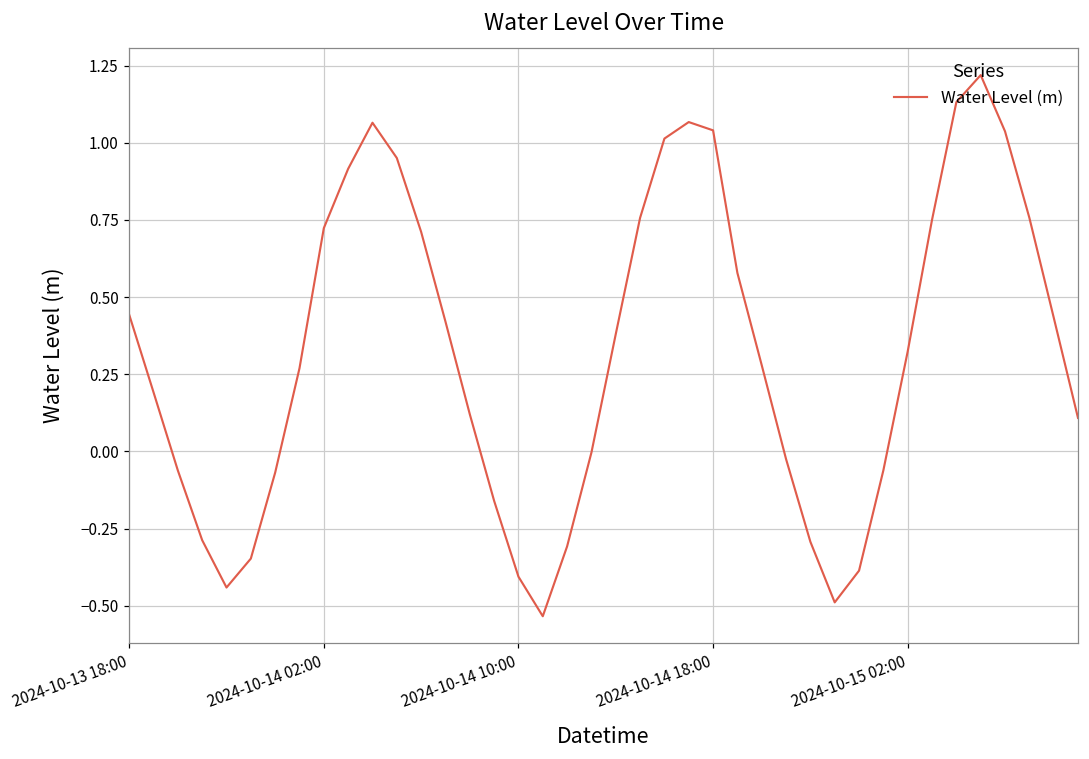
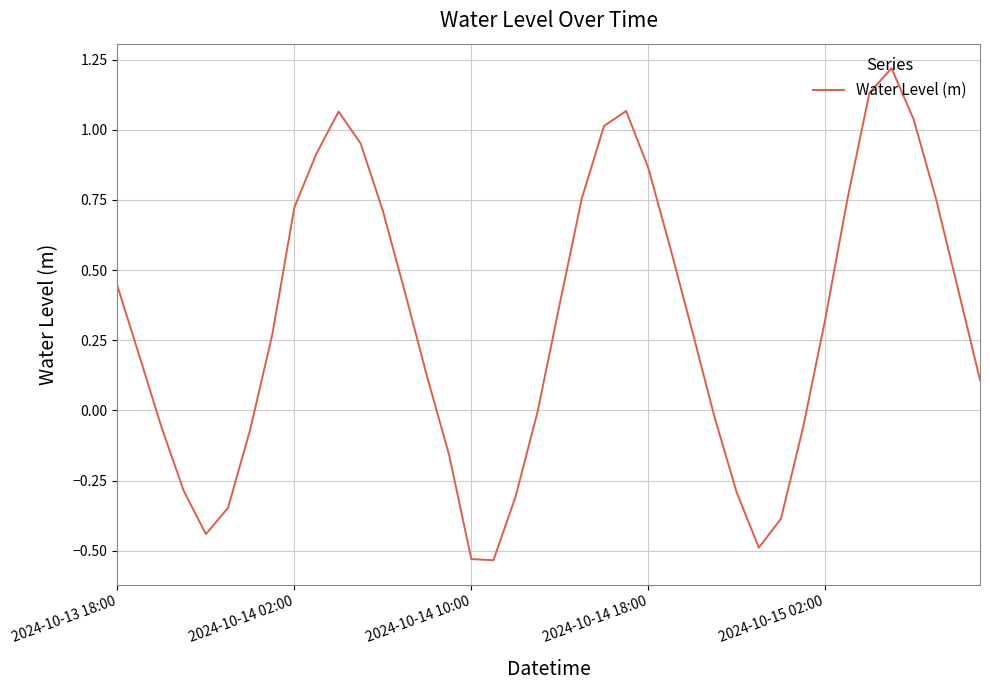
  {
    "2024-10-13 18:00": 0.44,
    "2024-10-14 02:00": 0.72,
-   "2024-10-14 10:00": -0.41,
-   "2024-10-14 18:00": 1.04,
+   "2024-10-14 10:00": -0.53,
+   "2024-10-14 18:00": 0.86,
    "2024-10-15 02:00": 0.32
  }
